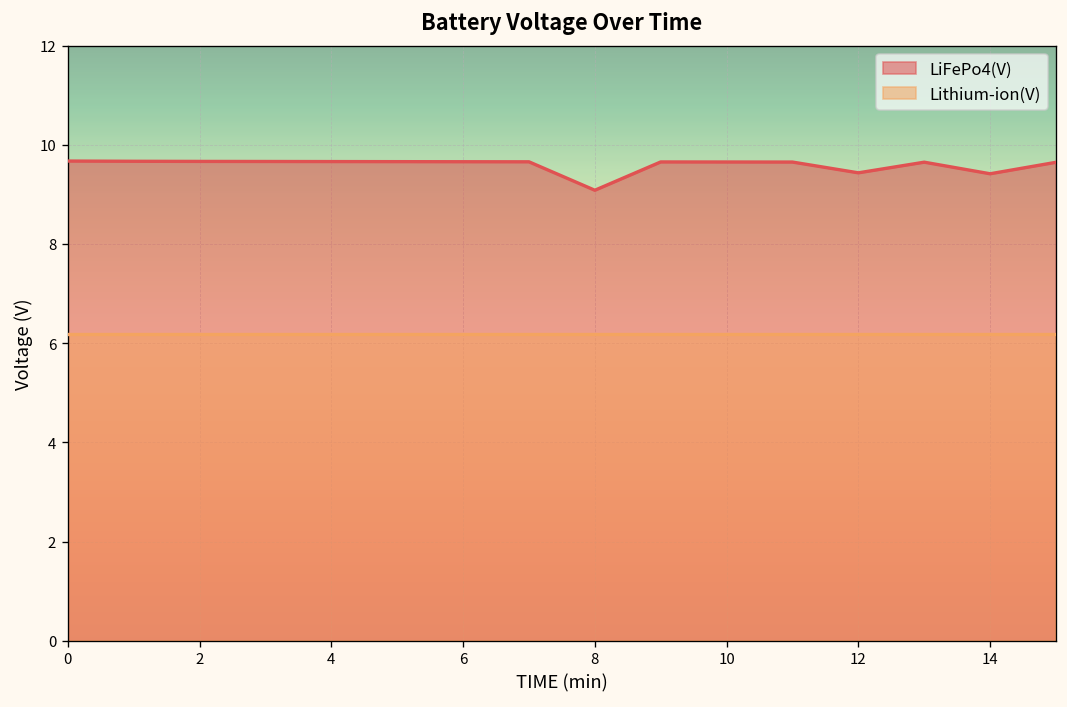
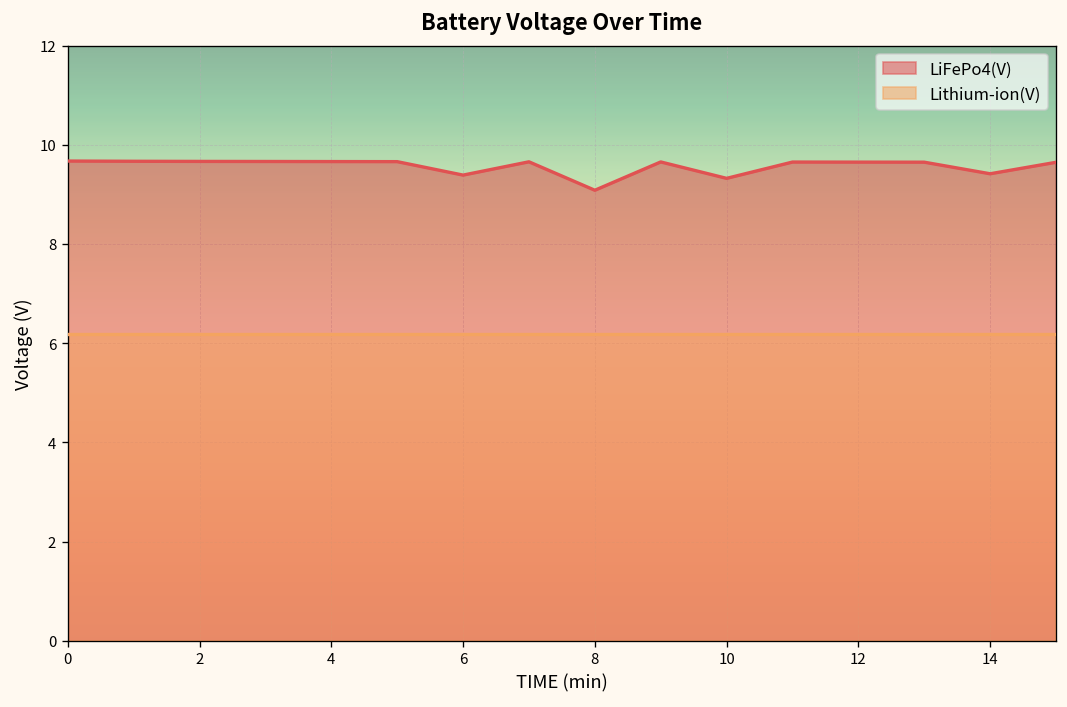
  {
    "LiFePo4(V)": {
      "0": 9.7,
      "2": 9.7,
      "4": 9.7,
-     "6": 9.7,
+     "6": 9.4,
      "8": 9.1,
-     "10": 9.7,
-     "12": 9.4,
+     "10": 9.3,
+     "12": 9.7,
      "14": 9.4
    },
    "Lithium-ion(V)": {
      "0": 6.2,
      "2": 6.2,
      "4": 6.2,
      "6": 6.2,
      "8": 6.2,
      "10": 6.2,
      "12": 6.2,
      "14": 6.2
    }
  }
